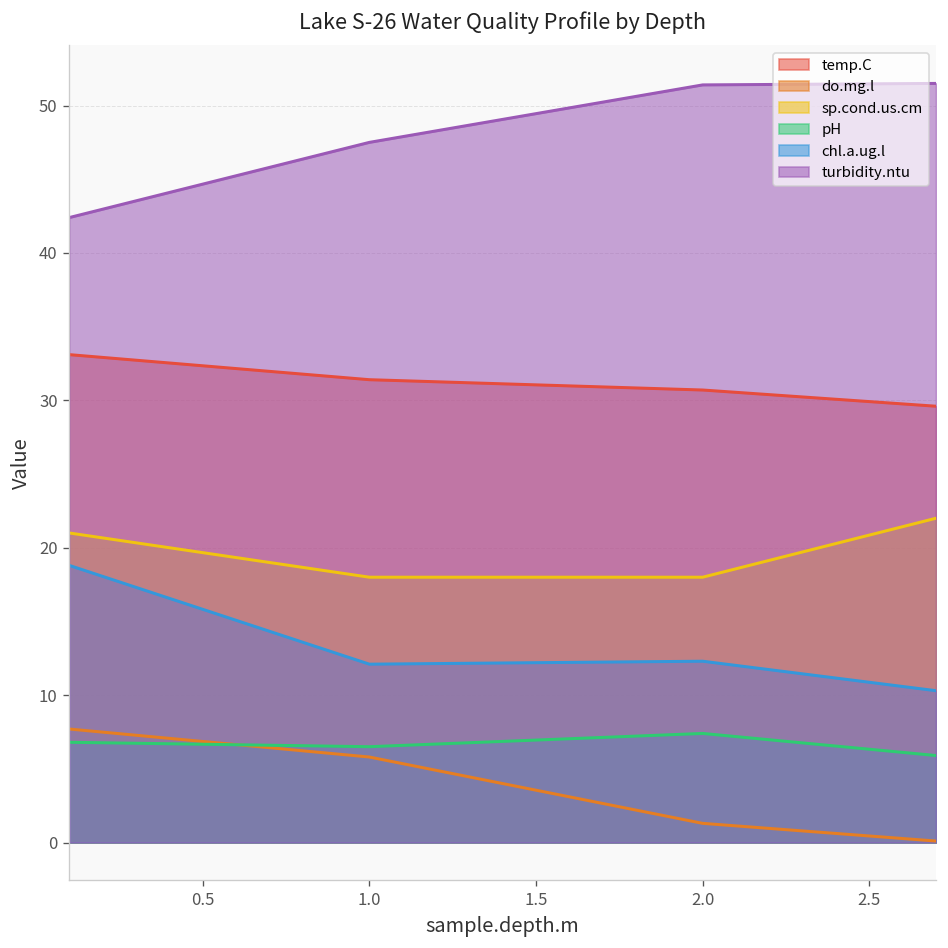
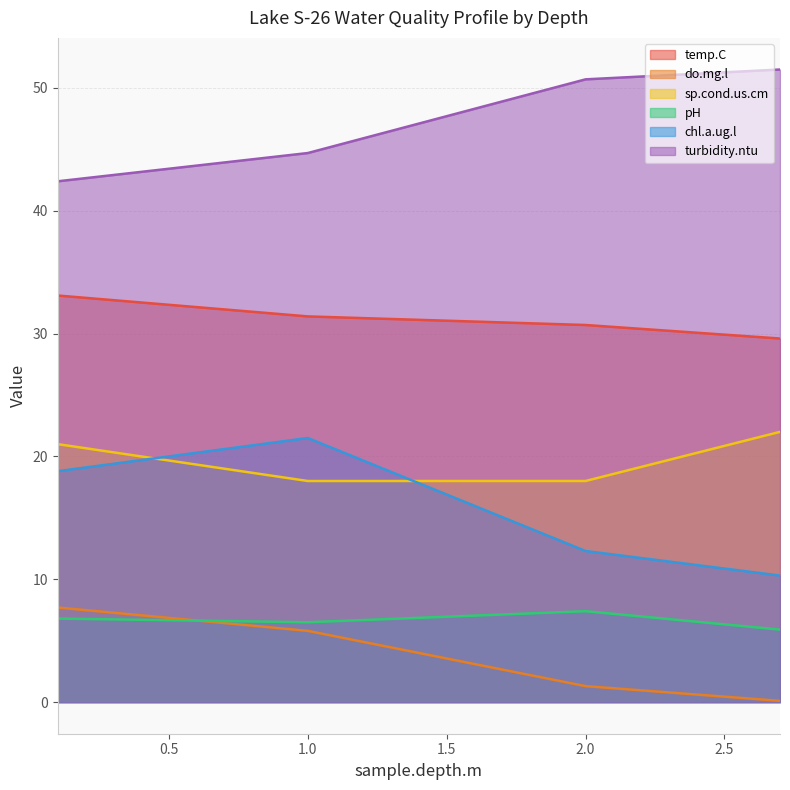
  {
    "sp.cond.us.cm": {
      "1.0": 18.0,
      "2.0": 18.0
    },
    "pH": {
      "1.0": 6.5,
      "2.0": 7.4
    },
    "chl.a.ug.l": {
-     "1.0": 12.1,
+     "1.0": 21.5,
      "2.0": 12.3
    },
    "turbidity.ntu": {
-     "1.0": 47.5,
-     "2.0": 51.4
+     "1.0": 44.7,
+     "2.0": 50.7
    }
  }
